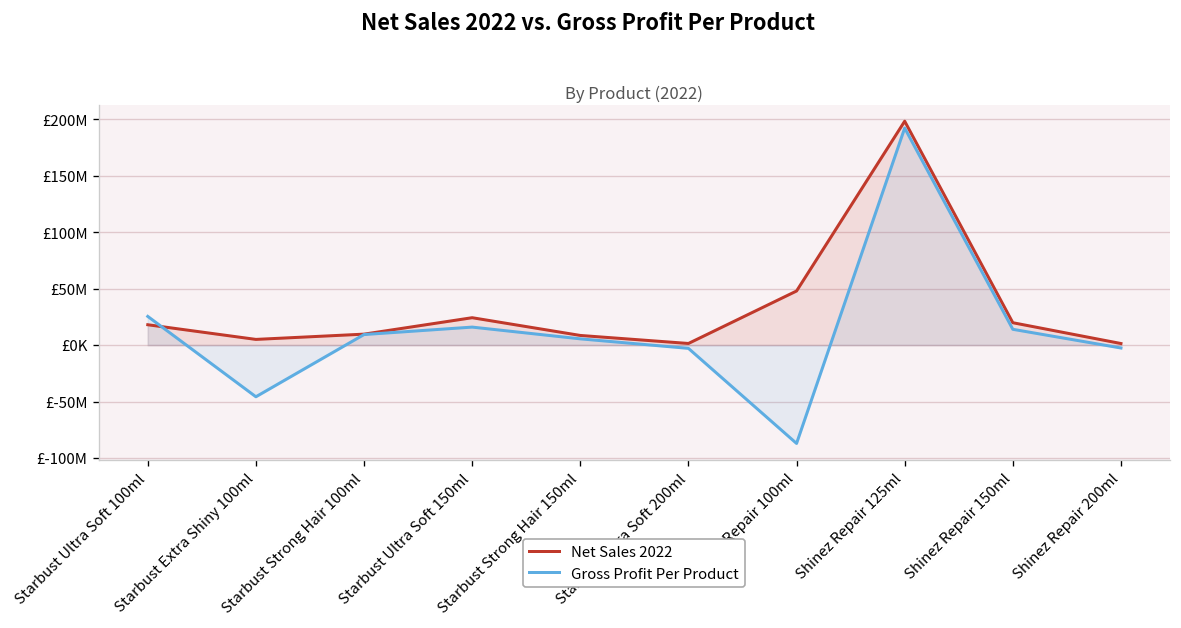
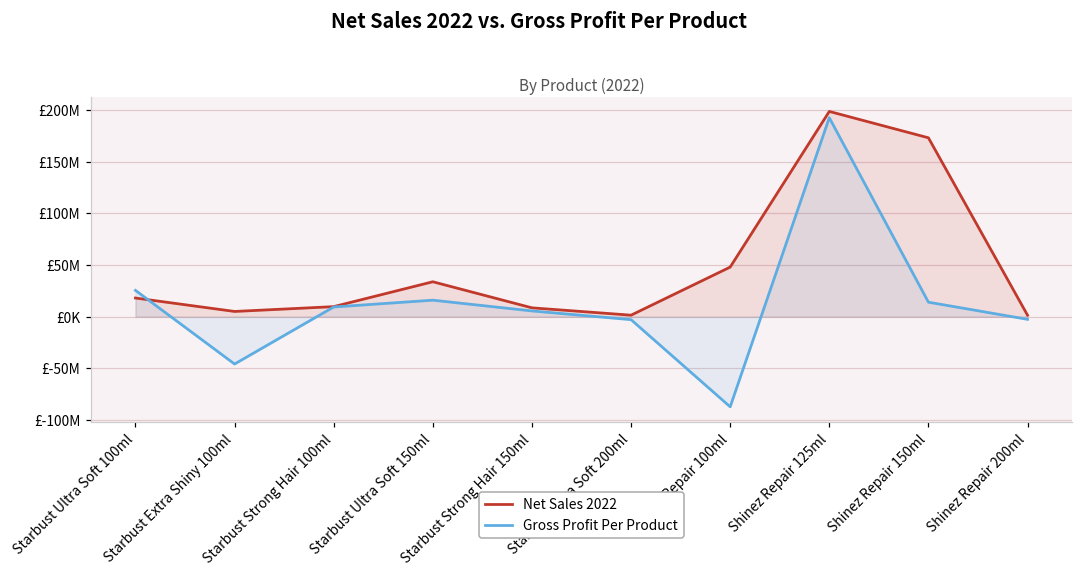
  {
    "Net Sales 2022": {
      "Starbust Ultra Soft 100ml": "£20000000",
      "Starbust Extra Shiny 100ml": "£10000000",
-     "Starbust Ultra Soft 150ml": "£20000000",
+     "Starbust Ultra Soft 150ml": "£30000000",
      "Starbust Strong Hair 150ml": "£10000000",
      "Shinez Repair 100ml": "£50000000",
      "Shinez Repair 125ml": "£200000000",
-     "Shinez Repair 150ml": "£20000000"
+     "Shinez Repair 150ml": "£170000000"
    }
  }
